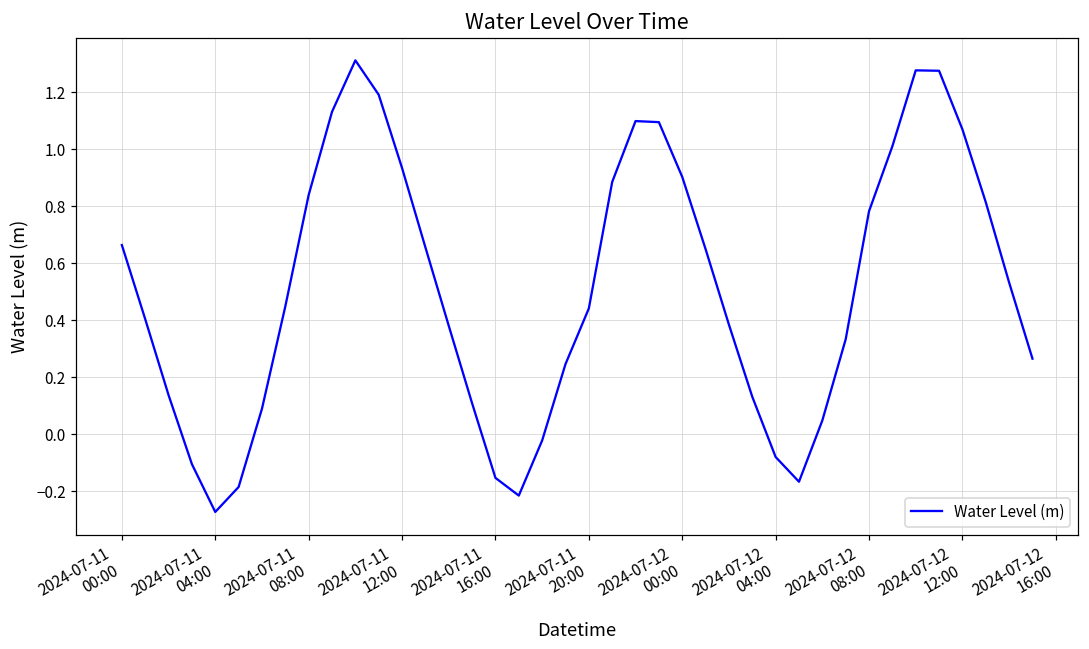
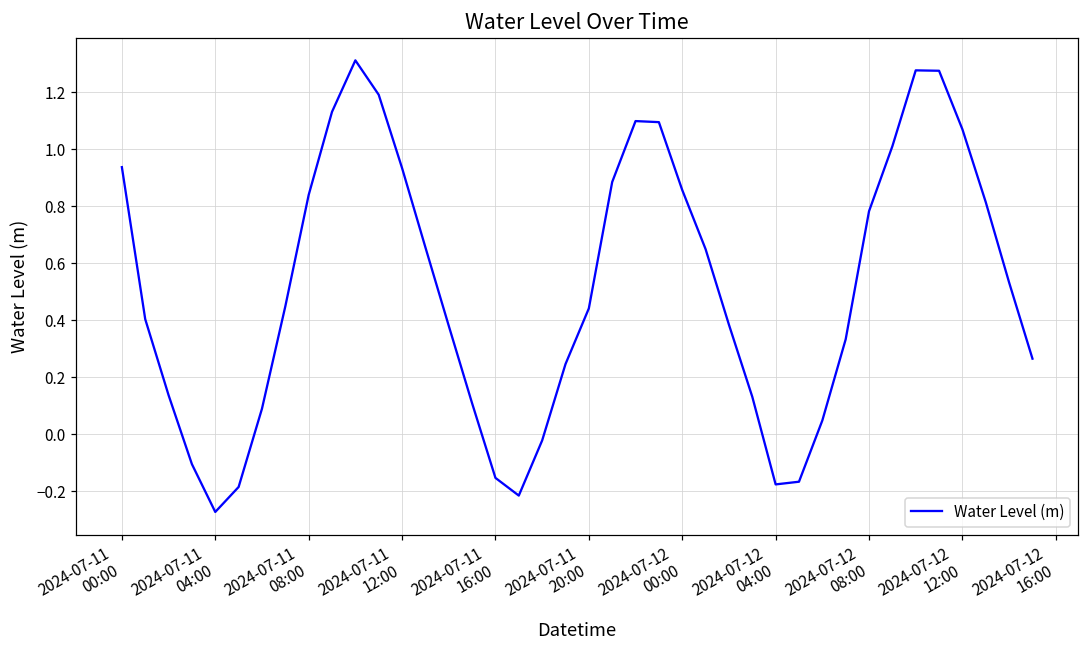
  {
-   "2024-07-11 00:00": 0.66,
+   "2024-07-11 00:00": 0.94,
    "2024-07-11 04:00": -0.27,
    "2024-07-11 08:00": 0.84,
    "2024-07-11 12:00": 0.93,
    "2024-07-11 16:00": -0.15,
    "2024-07-11 20:00": 0.44,
-   "2024-07-12 00:00": 0.90,
-   "2024-07-12 04:00": -0.08,
+   "2024-07-12 00:00": 0.86,
+   "2024-07-12 04:00": -0.18,
    "2024-07-12 08:00": 0.78,
    "2024-07-12 12:00": 1.07
  }
